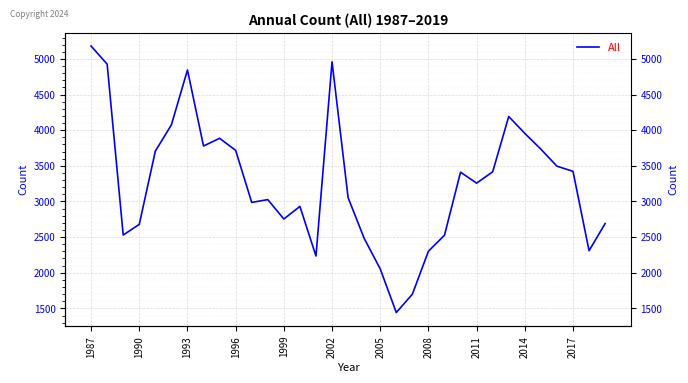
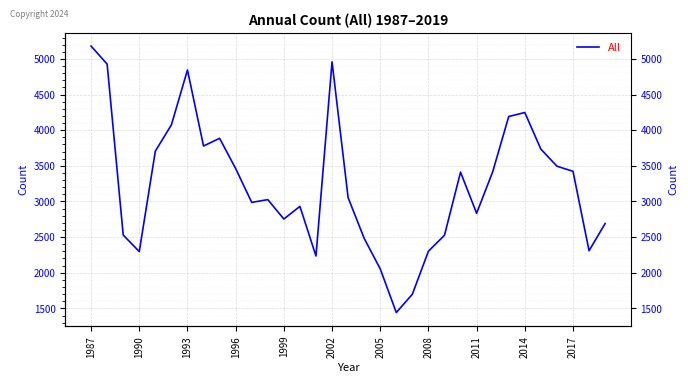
  {
    "1987": 5200,
-   "1990": 2700,
+   "1990": 2300,
    "1993": 4800,
-   "1996": 3700,
+   "1996": 3500,
    "1999": 2800,
    "2002": 5000,
    "2005": 2100,
    "2008": 2300,
-   "2011": 3300,
-   "2014": 4000,
+   "2011": 2800,
+   "2014": 4200,
    "2017": 3400
  }
